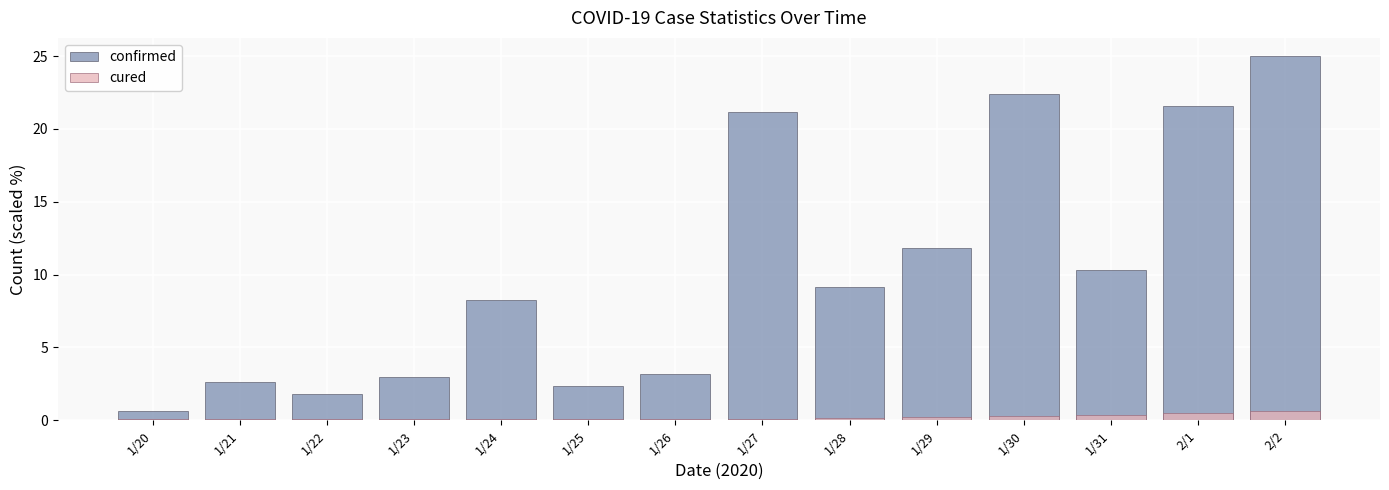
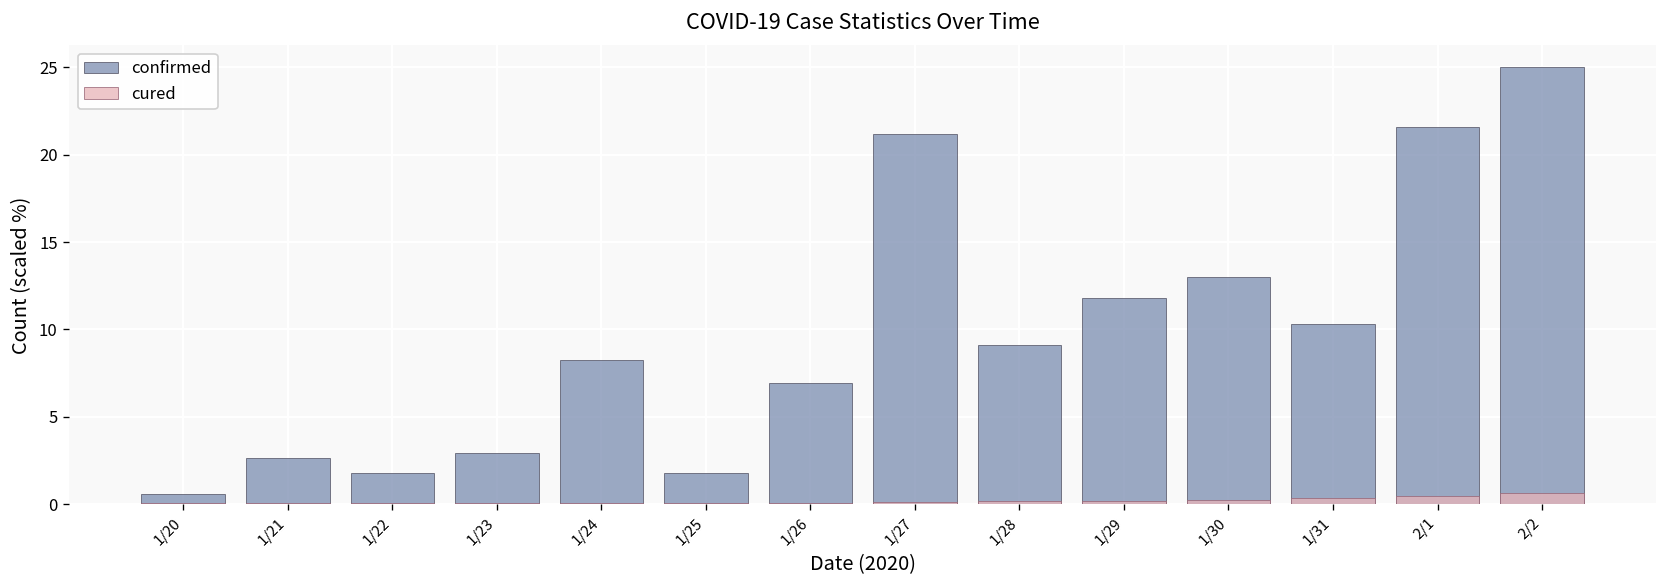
  {
    "confirmed": {
      "1/20": 0.6,
      "1/21": 2.6,
      "1/22": 1.8,
      "1/23": 3.0,
      "1/24": 8.3,
-     "1/25": 2.4,
-     "1/26": 3.2,
+     "1/25": 1.8,
+     "1/26": 6.9,
      "1/27": 21.2,
      "1/28": 9.1,
      "1/29": 11.8,
-     "1/30": 22.4,
+     "1/30": 13.0,
      "1/31": 10.3,
      "2/1": 21.6,
      "2/2": 25.0
    }
  }
